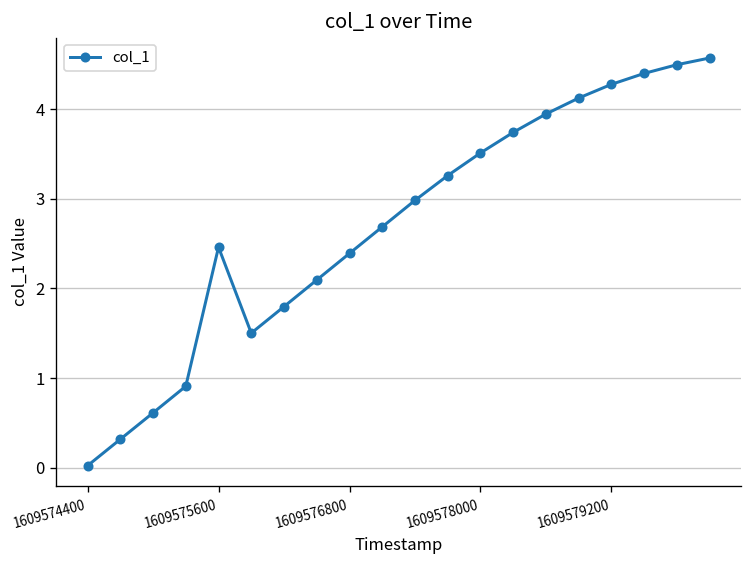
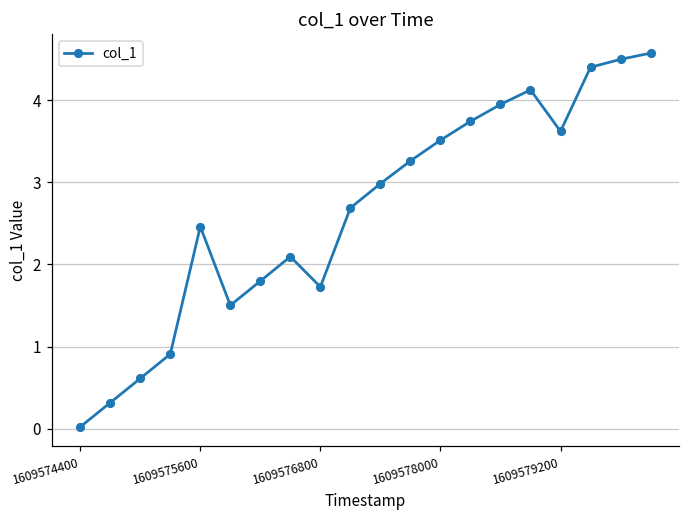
  {
    "1609574400": 0.0,
    "1609575600": 2.5,
-   "1609576800": 2.4,
+   "1609576800": 1.7,
    "1609578000": 3.5,
-   "1609579200": 4.3
+   "1609579200": 3.6
  }
